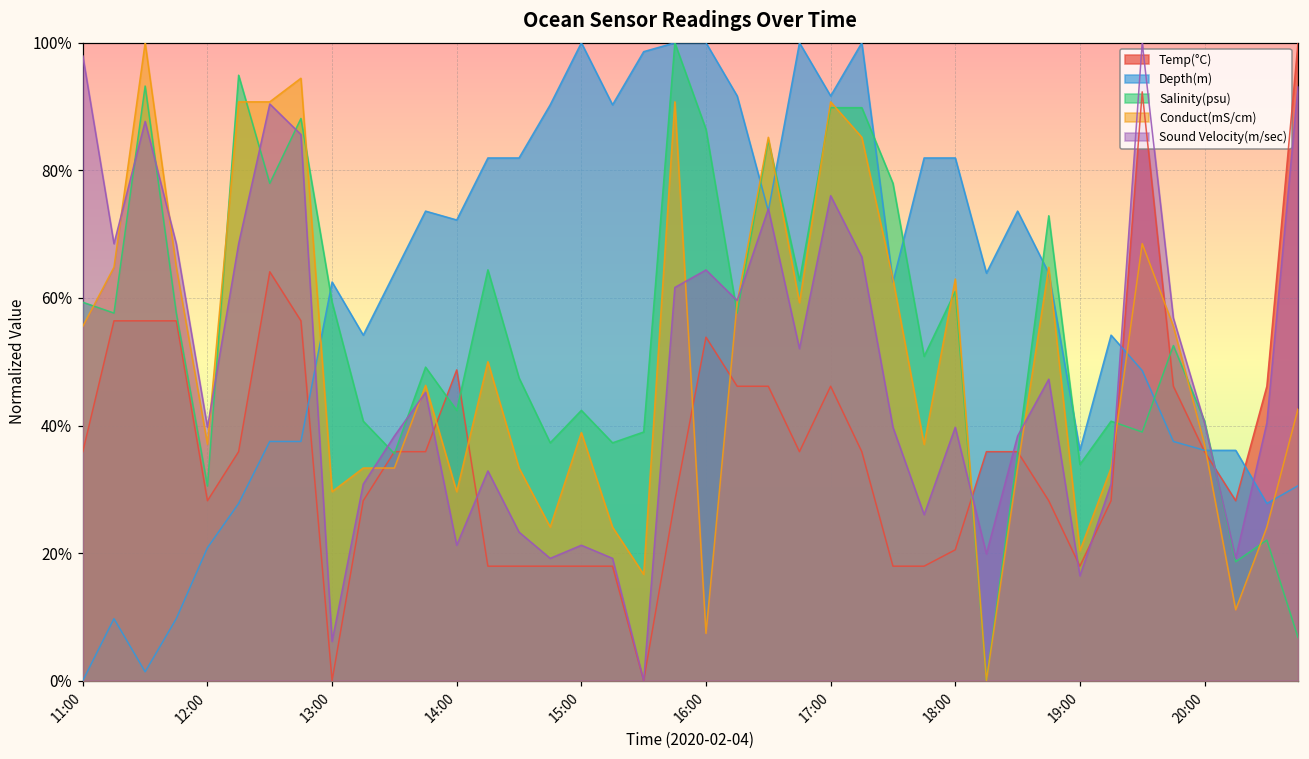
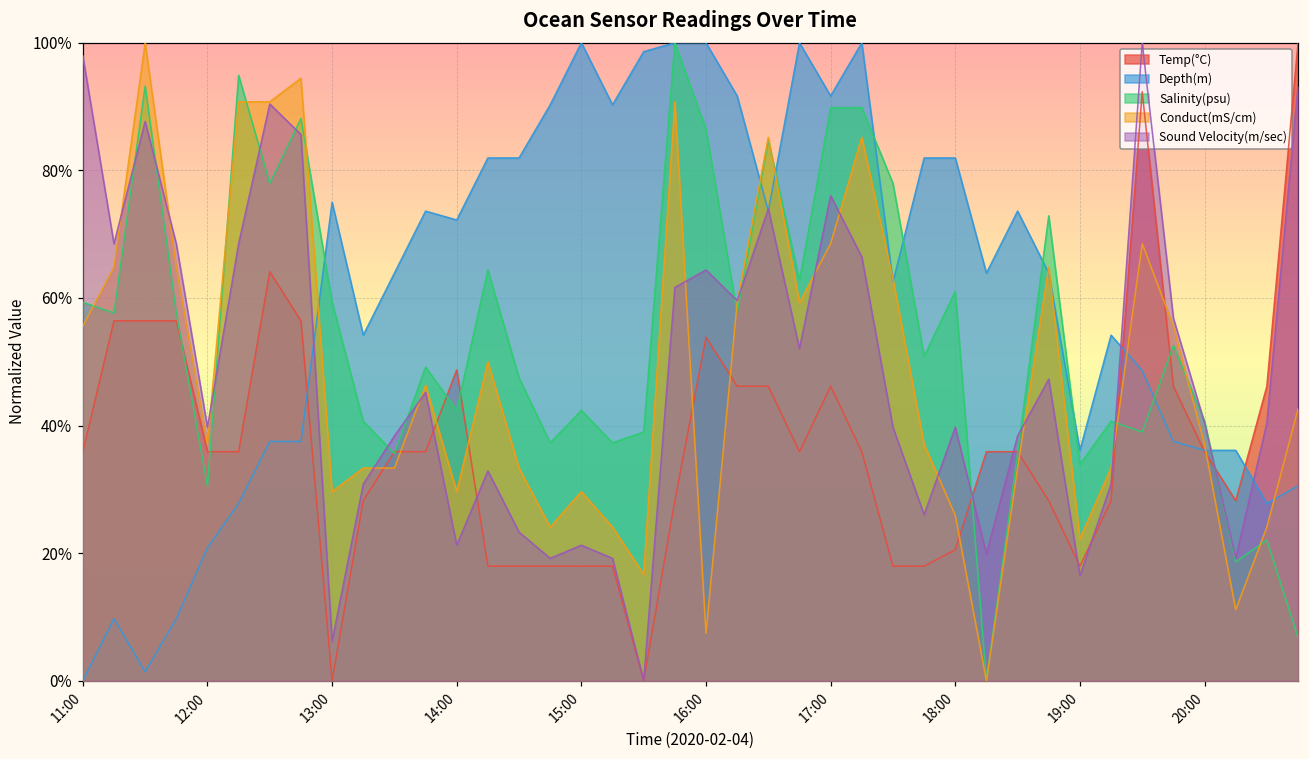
  {
    "Temp(°C)": {
      "11:00": "36%",
-     "12:00": "28%",
+     "12:00": "36%",
      "13:00": "0%",
      "14:00": "49%",
      "15:00": "18%",
      "16:00": "54%",
      "17:00": "46%",
      "18:00": "21%",
      "19:00": "18%"
    },
    "Depth(m)": {
      "11:00": "0%",
      "12:00": "21%",
-     "13:00": "63%",
+     "13:00": "75%",
      "14:00": "72%",
      "15:00": "100%",
      "16:00": "100%",
      "17:00": "92%",
      "18:00": "82%",
      "19:00": "36%"
    },
    "Salinity(psu)": {
      "11:00": "59%",
      "12:00": "31%",
      "13:00": "59%",
      "14:00": "42%",
      "15:00": "42%",
      "16:00": "86%",
      "17:00": "90%",
      "18:00": "61%",
      "19:00": "34%"
    },
    "Conduct(mS/cm)": {
      "11:00": "56%",
      "12:00": "37%",
      "13:00": "30%",
      "14:00": "30%",
-     "15:00": "39%",
+     "15:00": "30%",
      "16:00": "7%",
-     "17:00": "91%",
-     "18:00": "63%",
-     "19:00": "20%",
+     "17:00": "69%",
+     "18:00": "26%",
+     "19:00": "22%",
      "20:00": "37%"
    },
    "Sound Velocity(m/sec)": {
      "11:00": "98%",
      "12:00": "40%",
      "13:00": "6%",
      "14:00": "21%",
      "15:00": "21%",
      "16:00": "64%",
      "17:00": "76%",
      "18:00": "40%",
      "19:00": "16%"
    }
  }
